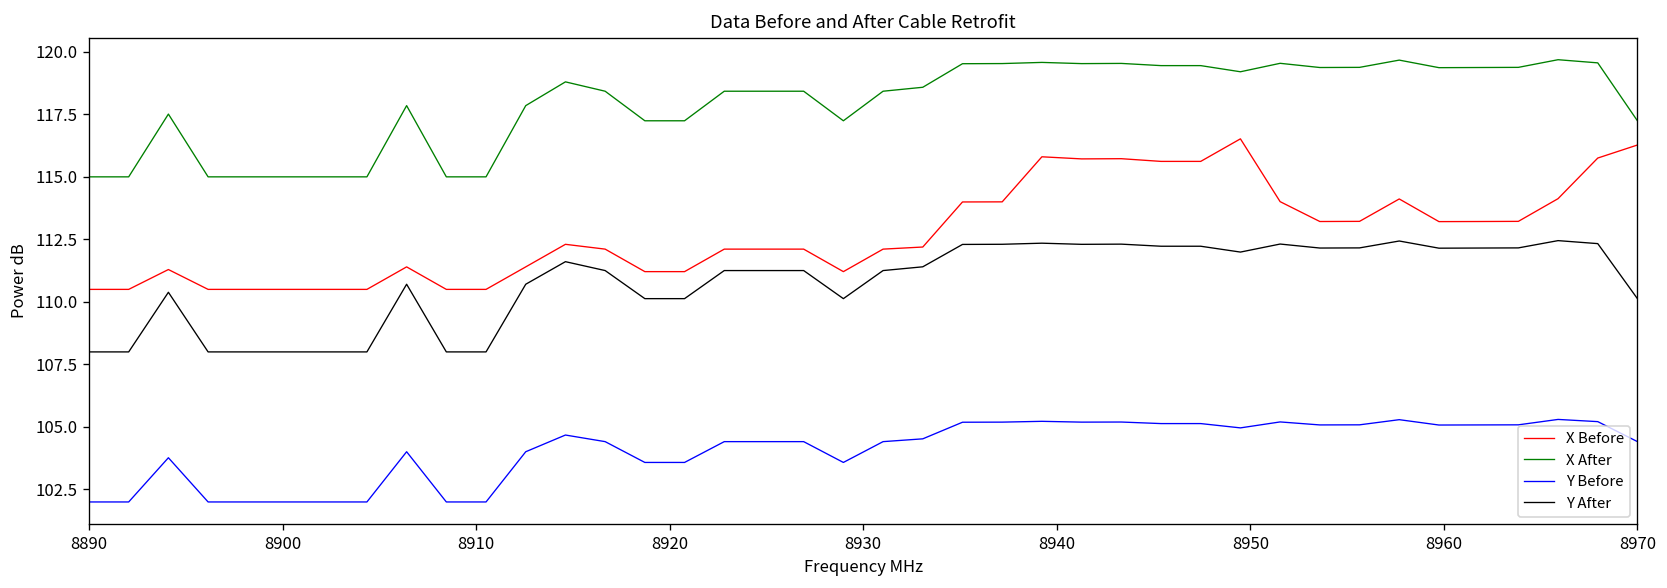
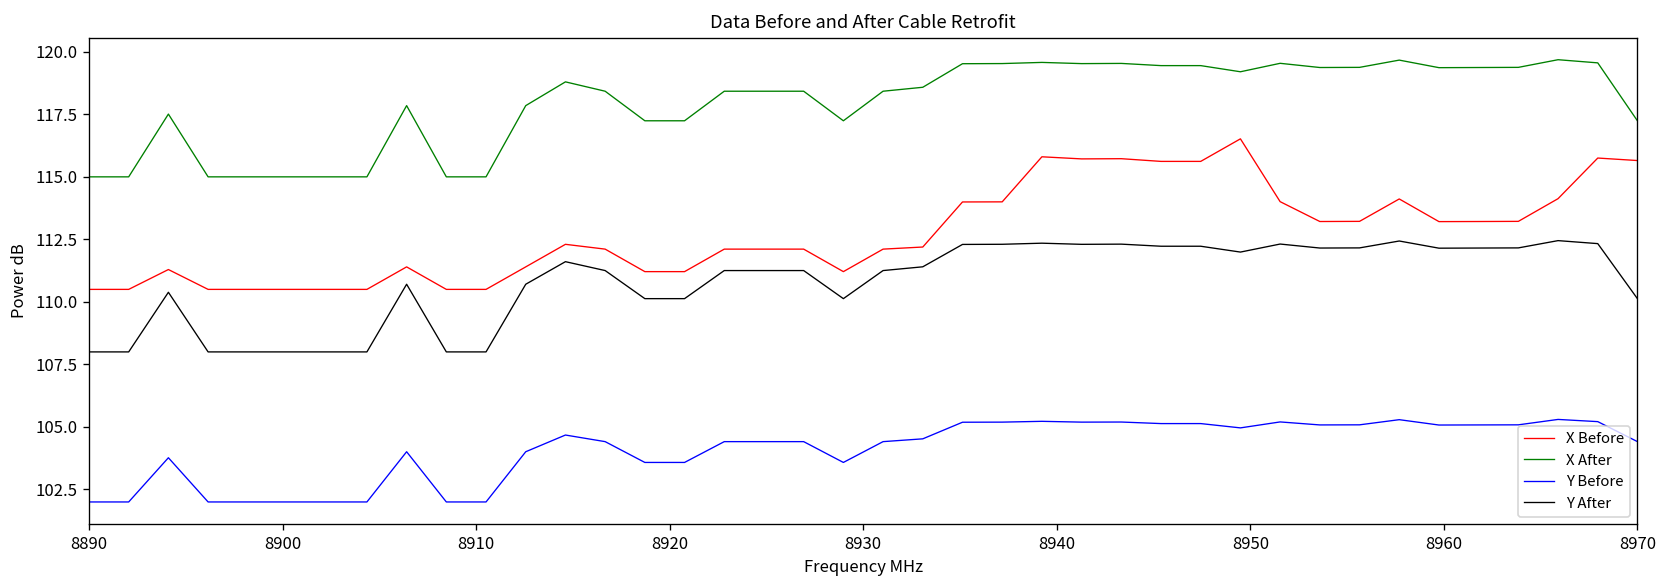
  {
    "X Before": {
      "8890": 110.5,
-     "8970": 116.3
+     "8970": 115.7
    },
    "X After": {
      "8890": 115.0,
      "8970": 117.2
    },
    "Y Before": {
      "8890": 102.0,
      "8970": 104.4
    },
    "Y After": {
      "8890": 108.0,
      "8970": 110.1
    }
  }
